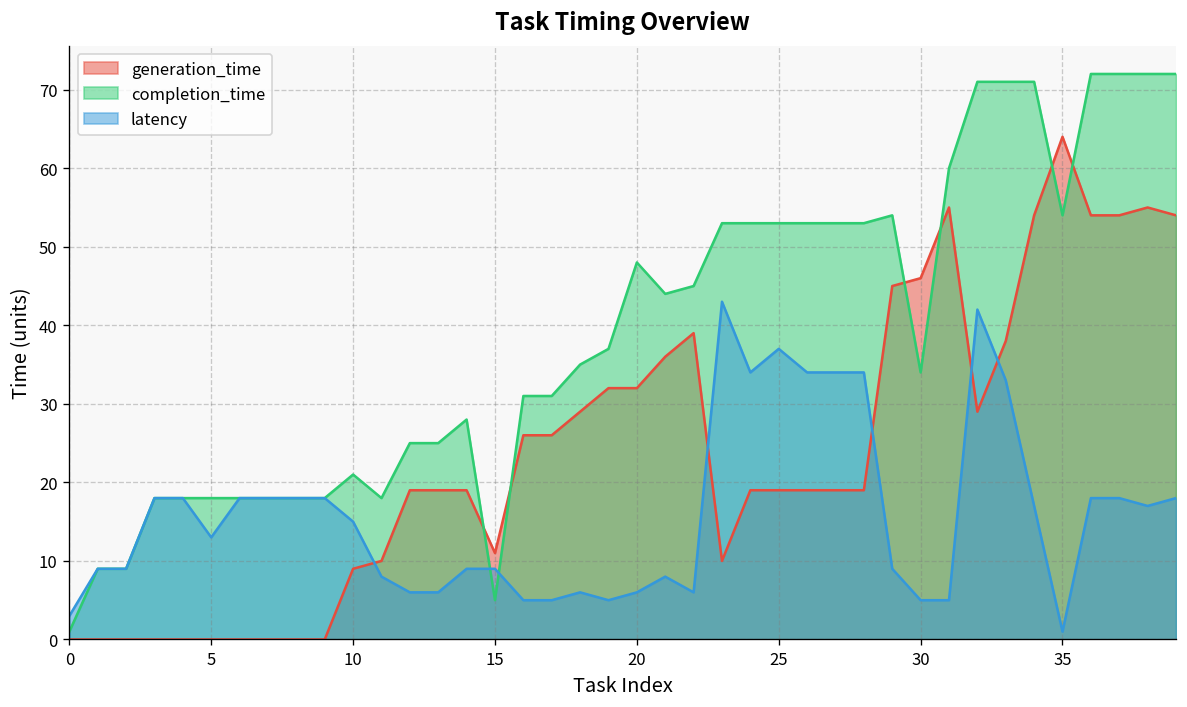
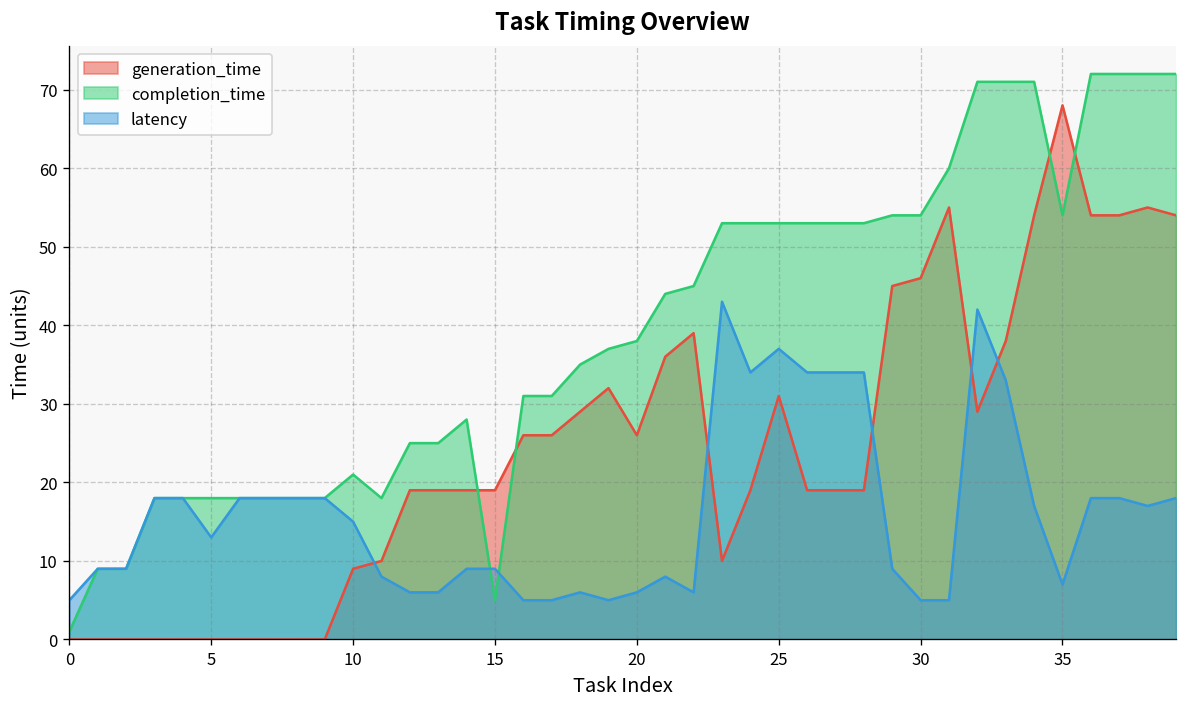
  {
    "generation_time": {
      "0": 0,
      "5": 0,
      "10": 9,
-     "15": 11,
-     "20": 32,
-     "25": 19,
+     "15": 19,
+     "20": 26,
+     "25": 31,
      "30": 46,
-     "35": 64
+     "35": 68
    },
    "completion_time": {
      "0": 1,
      "5": 18,
      "10": 21,
      "15": 5,
-     "20": 48,
+     "20": 38,
      "25": 53,
-     "30": 34,
+     "30": 54,
      "35": 54
    },
    "latency": {
-     "0": 3,
+     "0": 5,
      "5": 13,
      "10": 15,
      "15": 9,
      "20": 6,
      "25": 37,
      "30": 5,
-     "35": 1
+     "35": 7
    }
  }
